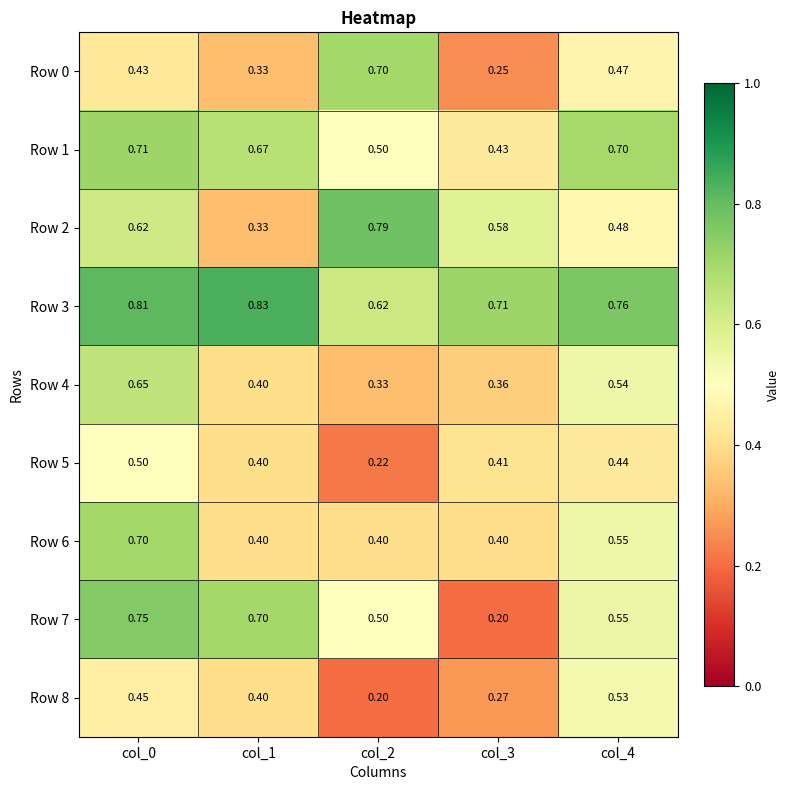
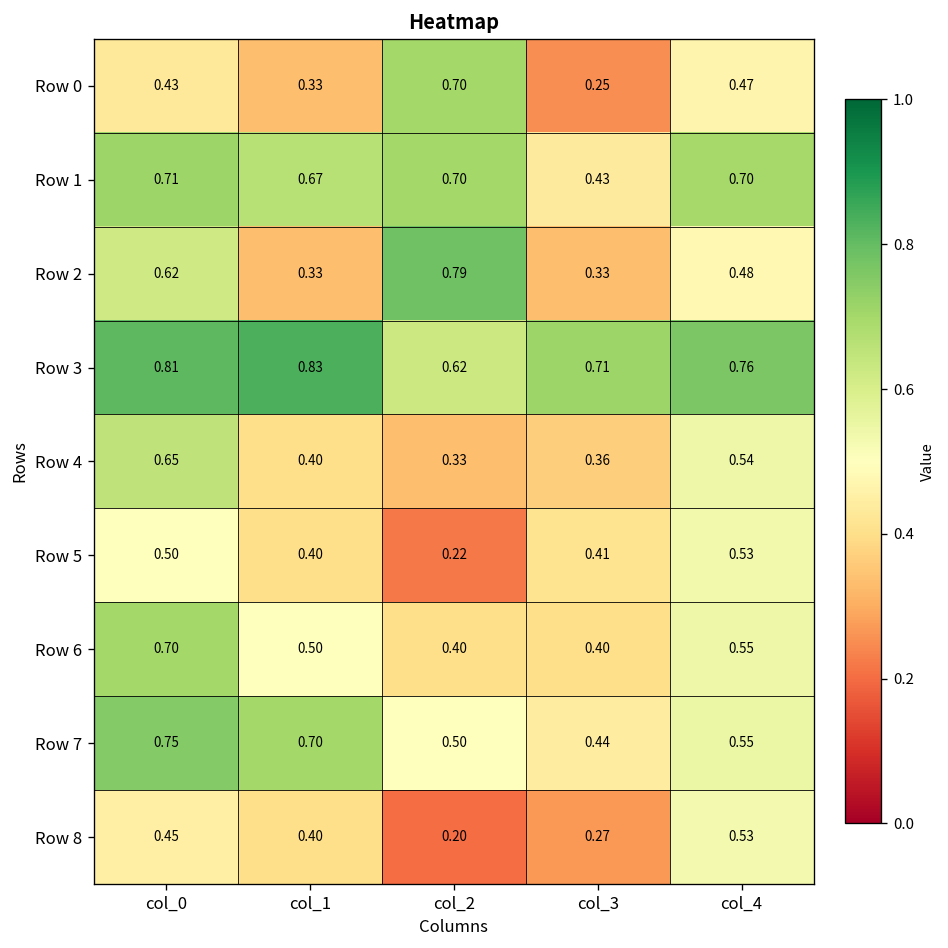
  {
    "Row 0": {
      "col_0": 0.43,
      "col_1": 0.33,
      "col_2": 0.70,
      "col_3": 0.25,
      "col_4": 0.47
    },
    "Row 1": {
      "col_0": 0.71,
      "col_1": 0.67,
-     "col_2": 0.50,
+     "col_2": 0.70,
      "col_3": 0.43,
      "col_4": 0.70
    },
    "Row 2": {
      "col_0": 0.62,
      "col_1": 0.33,
      "col_2": 0.79,
-     "col_3": 0.58,
+     "col_3": 0.33,
      "col_4": 0.48
    },
    "Row 3": {
      "col_0": 0.81,
      "col_1": 0.83,
      "col_2": 0.62,
      "col_3": 0.71,
      "col_4": 0.76
    },
    "Row 4": {
      "col_0": 0.65,
      "col_1": 0.40,
      "col_2": 0.33,
      "col_3": 0.36,
      "col_4": 0.54
    },
    "Row 5": {
      "col_0": 0.50,
      "col_1": 0.40,
      "col_2": 0.22,
      "col_3": 0.41,
-     "col_4": 0.44
+     "col_4": 0.53
    },
    "Row 6": {
      "col_0": 0.70,
-     "col_1": 0.40,
+     "col_1": 0.50,
      "col_2": 0.40,
      "col_3": 0.40,
      "col_4": 0.55
    },
    "Row 7": {
      "col_0": 0.75,
      "col_1": 0.70,
      "col_2": 0.50,
-     "col_3": 0.20,
+     "col_3": 0.44,
      "col_4": 0.55
    },
    "Row 8": {
      "col_0": 0.45,
      "col_1": 0.40,
      "col_2": 0.20,
      "col_3": 0.27,
      "col_4": 0.53
    }
  }
